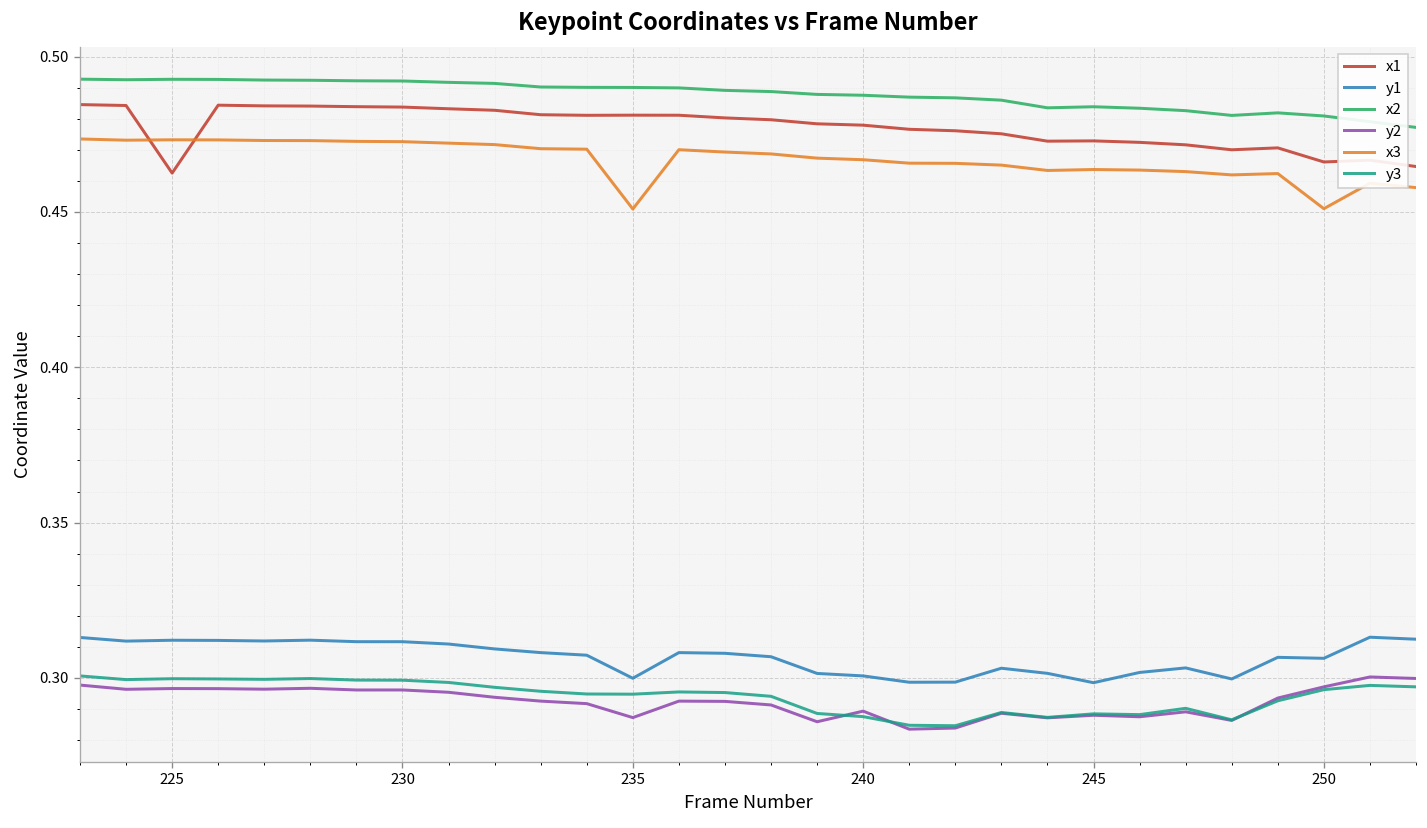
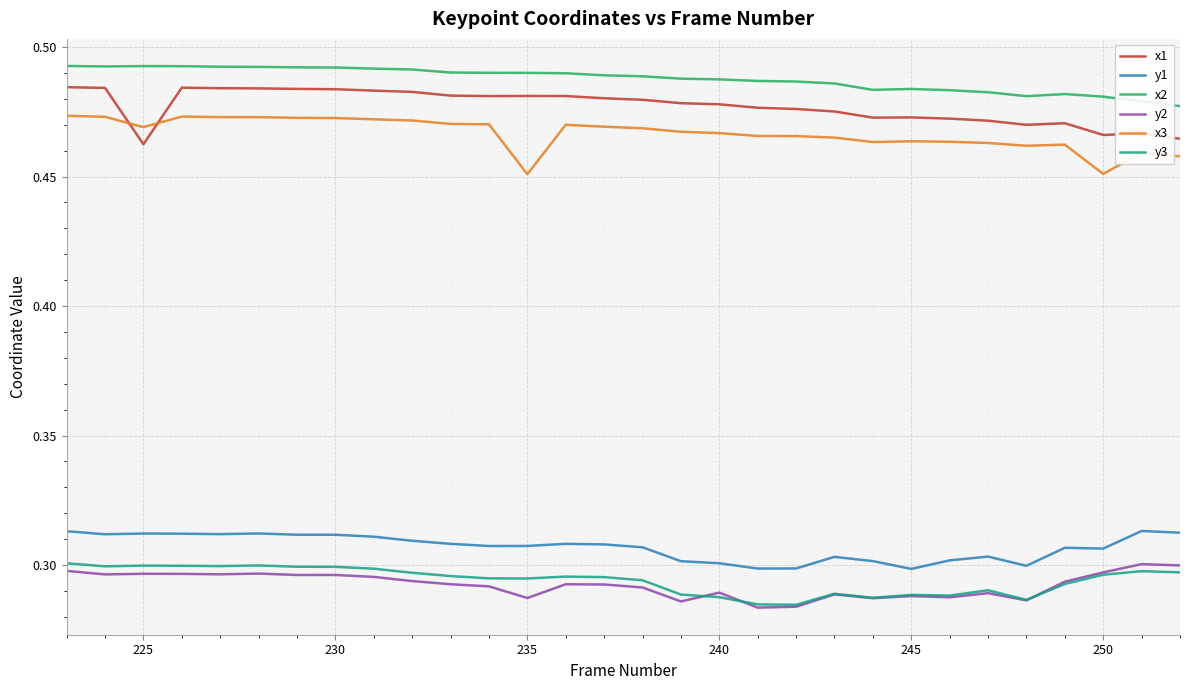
  {
    "x1": {
      "225": 0.462,
      "230": 0.484,
      "235": 0.481,
      "240": 0.478,
      "245": 0.473,
      "250": 0.466
    },
    "y1": {
      "225": 0.312,
      "230": 0.312,
-     "235": 0.300,
+     "235": 0.307,
      "240": 0.301,
      "245": 0.298,
      "250": 0.306
    },
    "y2": {
      "225": 0.297,
      "230": 0.296,
      "235": 0.287,
      "240": 0.289
    },
    "x3": {
-     "225": 0.473,
+     "225": 0.469,
      "230": 0.473,
      "235": 0.451,
      "240": 0.467,
      "245": 0.464,
      "250": 0.451
    }
  }
